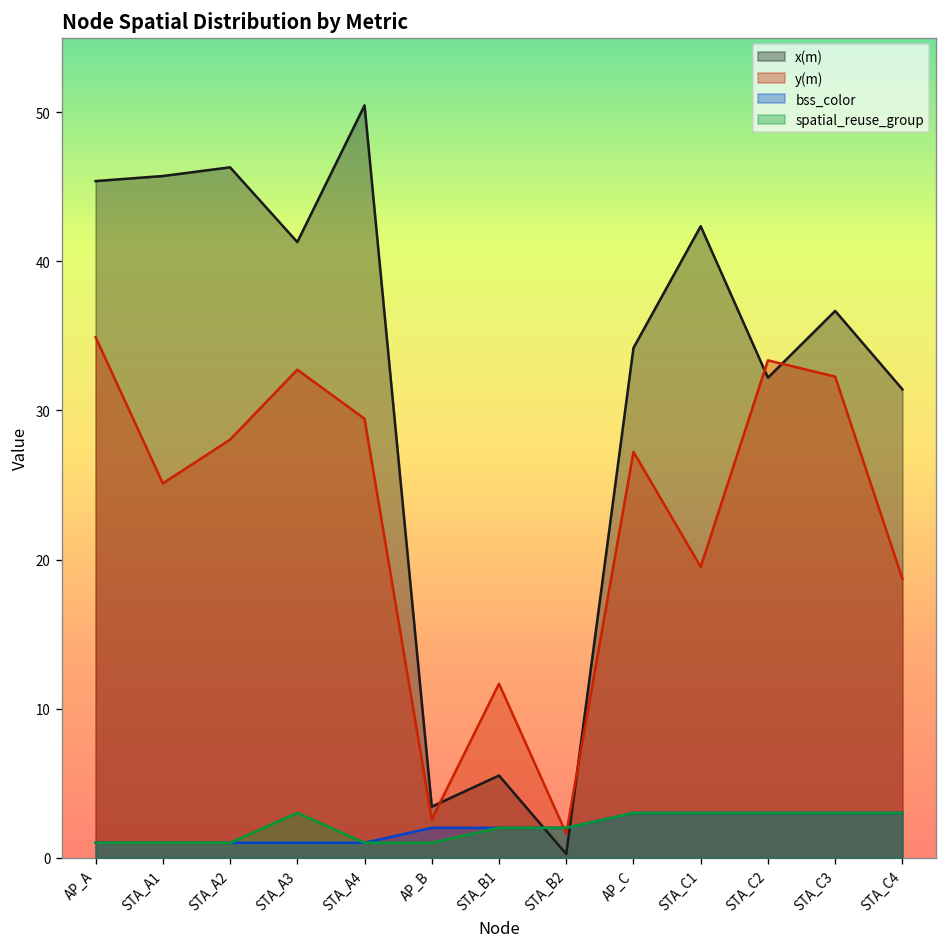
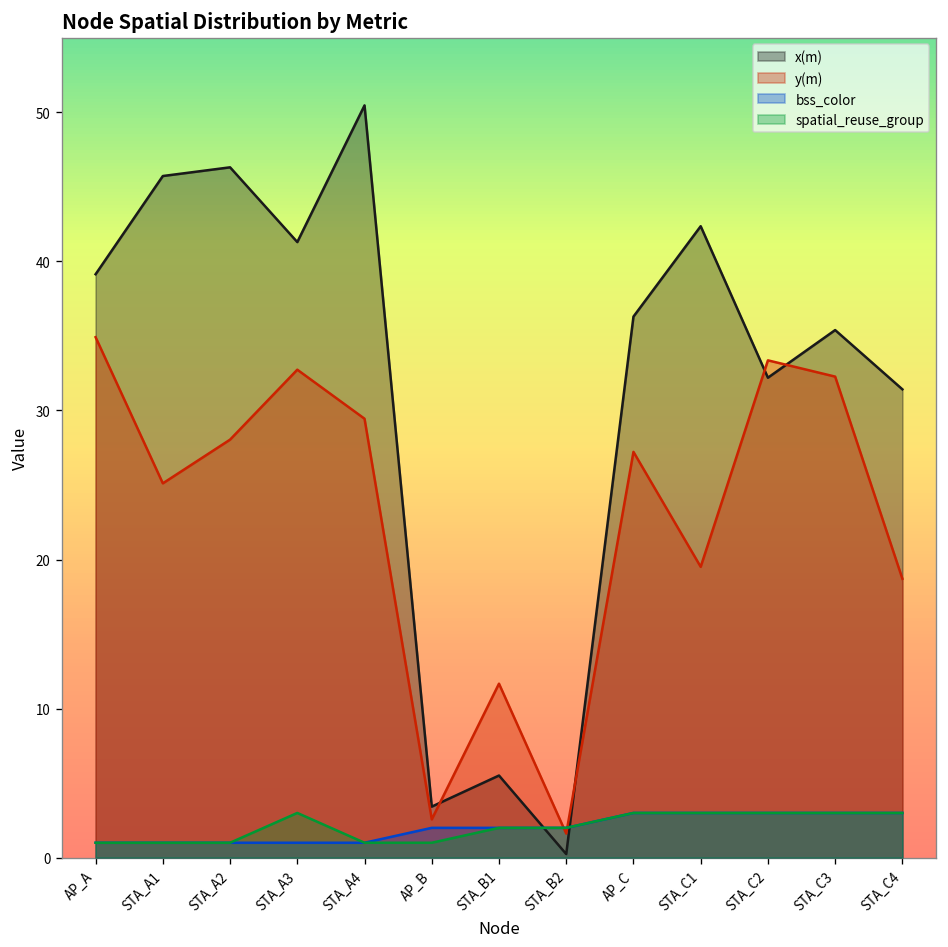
  {
    "x(m)": {
-     "AP_A": 45.4,
+     "AP_A": 39.1,
      "STA_A1": 45.7,
      "STA_A2": 46.3,
      "STA_A3": 41.3,
      "STA_A4": 50.5,
      "AP_B": 3.4,
      "STA_B1": 5.5,
      "STA_B2": 0.2,
-     "AP_C": 34.2,
+     "AP_C": 36.3,
      "STA_C1": 42.4,
      "STA_C2": 32.2,
-     "STA_C3": 36.7,
+     "STA_C3": 35.4,
      "STA_C4": 31.4
    },
    "y(m)": {
      "AP_A": 34.9,
      "STA_A1": 25.1,
      "STA_A2": 28.0,
      "STA_A3": 32.7,
      "STA_A4": 29.4,
      "AP_B": 2.6,
      "STA_B1": 11.7,
      "STA_B2": 1.6,
      "AP_C": 27.2,
      "STA_C1": 19.5,
      "STA_C2": 33.4,
      "STA_C3": 32.3,
      "STA_C4": 18.7
    },
    "bss_color": {
      "STA_A3": 1.0,
      "AP_B": 2.0
    },
    "spatial_reuse_group": {
      "STA_A3": 3.0,
      "AP_B": 1.0
    }
  }
